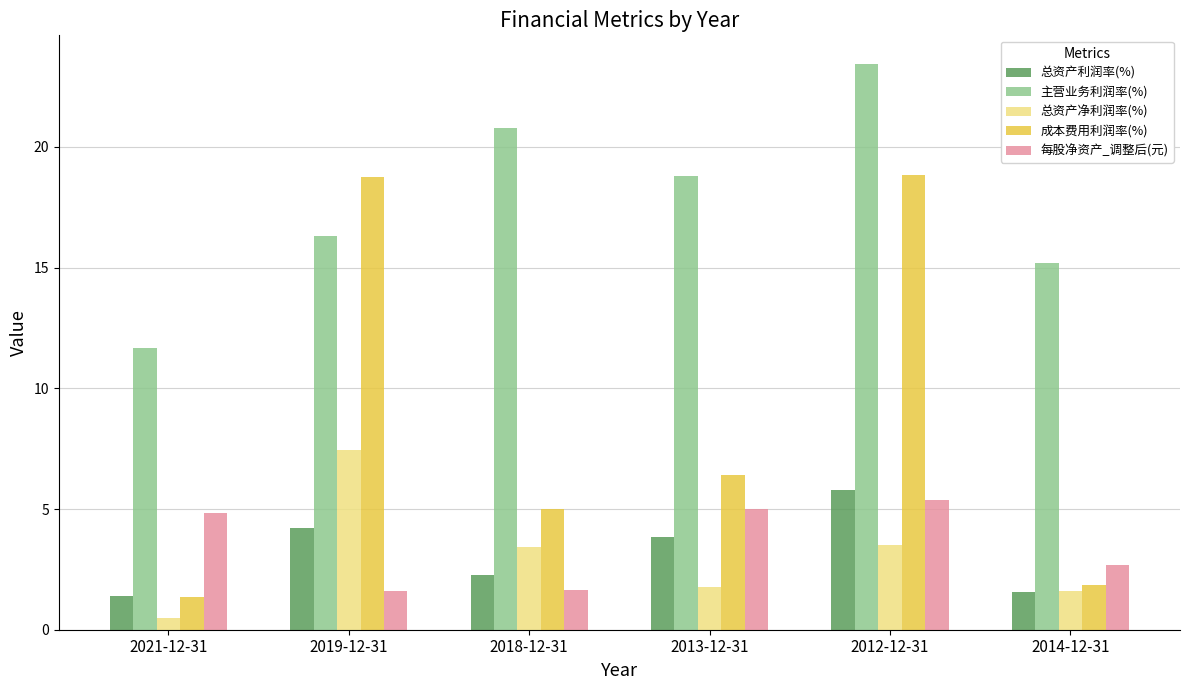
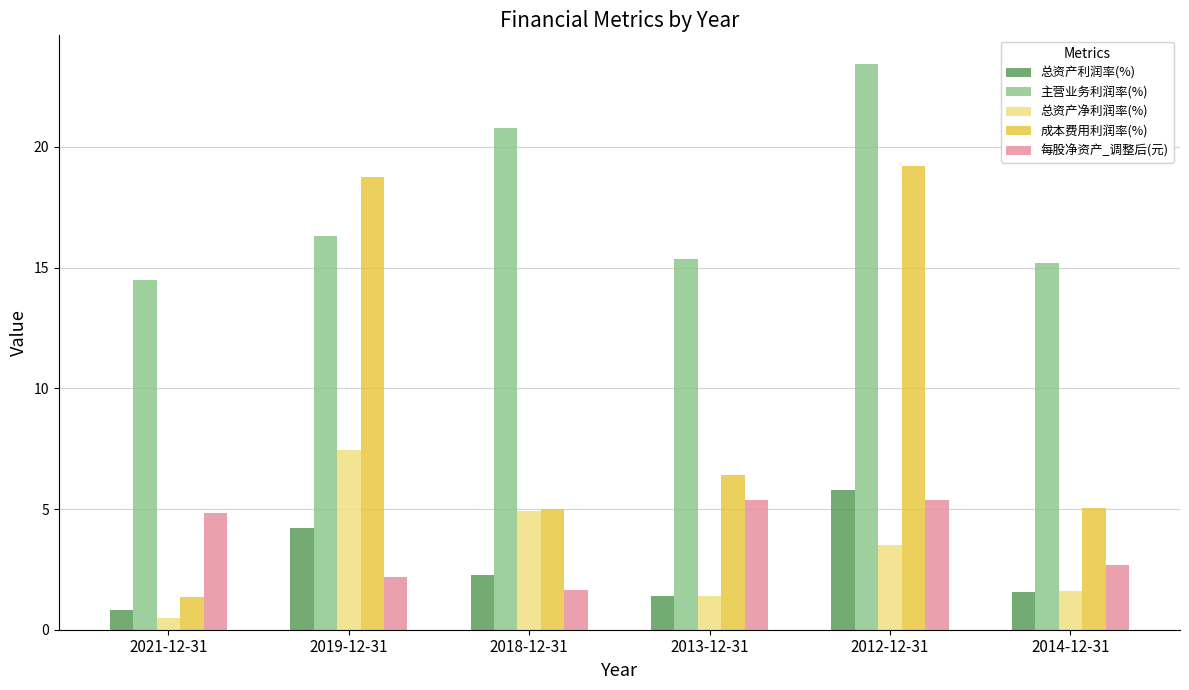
  {
    "总资产利润率(%)": {
-     "2021-12-31": 1.4,
+     "2021-12-31": 0.8,
      "2019-12-31": 4.2,
      "2018-12-31": 2.3,
-     "2013-12-31": 3.8,
+     "2013-12-31": 1.4,
      "2012-12-31": 5.8,
      "2014-12-31": 1.6
    },
    "主营业务利润率(%)": {
-     "2021-12-31": 11.7,
+     "2021-12-31": 14.5,
      "2019-12-31": 16.3,
      "2018-12-31": 20.8,
-     "2013-12-31": 18.8,
+     "2013-12-31": 15.3,
      "2012-12-31": 23.4,
      "2014-12-31": 15.2
    },
    "总资产净利润率(%)": {
      "2021-12-31": 0.5,
      "2019-12-31": 7.4,
-     "2018-12-31": 3.4,
-     "2013-12-31": 1.8,
+     "2018-12-31": 4.9,
+     "2013-12-31": 1.4,
      "2012-12-31": 3.5,
      "2014-12-31": 1.6
    },
    "成本费用利润率(%)": {
      "2021-12-31": 1.4,
      "2019-12-31": 18.8,
      "2018-12-31": 5.0,
      "2013-12-31": 6.4,
-     "2012-12-31": 18.8,
-     "2014-12-31": 1.8
+     "2012-12-31": 19.2,
+     "2014-12-31": 5.1
    },
    "每股净资产_调整后(元)": {
      "2021-12-31": 4.8,
-     "2019-12-31": 1.6,
+     "2019-12-31": 2.2,
      "2018-12-31": 1.6,
-     "2013-12-31": 5.0,
+     "2013-12-31": 5.4,
      "2012-12-31": 5.4,
      "2014-12-31": 2.7
    }
  }
